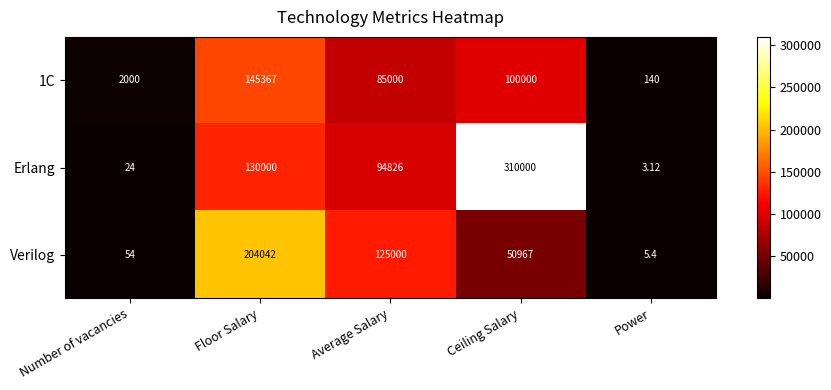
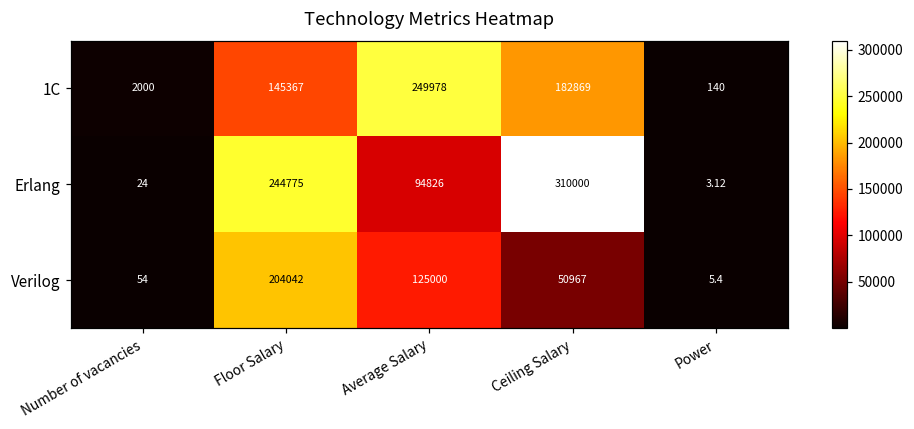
  {
    "1С": {
      "Number of vacancies": 2000,
      "Floor Salary": 145367,
-     "Average Salary": 85000,
-     "Ceiling Salary": 100000,
+     "Average Salary": 249978,
+     "Ceiling Salary": 182869,
      "Power": 140
    },
    "Erlang": {
      "Number of vacancies": 24,
-     "Floor Salary": 130000,
+     "Floor Salary": 244775,
      "Average Salary": 94826,
      "Ceiling Salary": 310000,
      "Power": 3.12
    },
    "Verilog": {
      "Number of vacancies": 54,
      "Floor Salary": 204042,
      "Average Salary": 125000,
      "Ceiling Salary": 50967,
      "Power": 5.4
    }
  }
